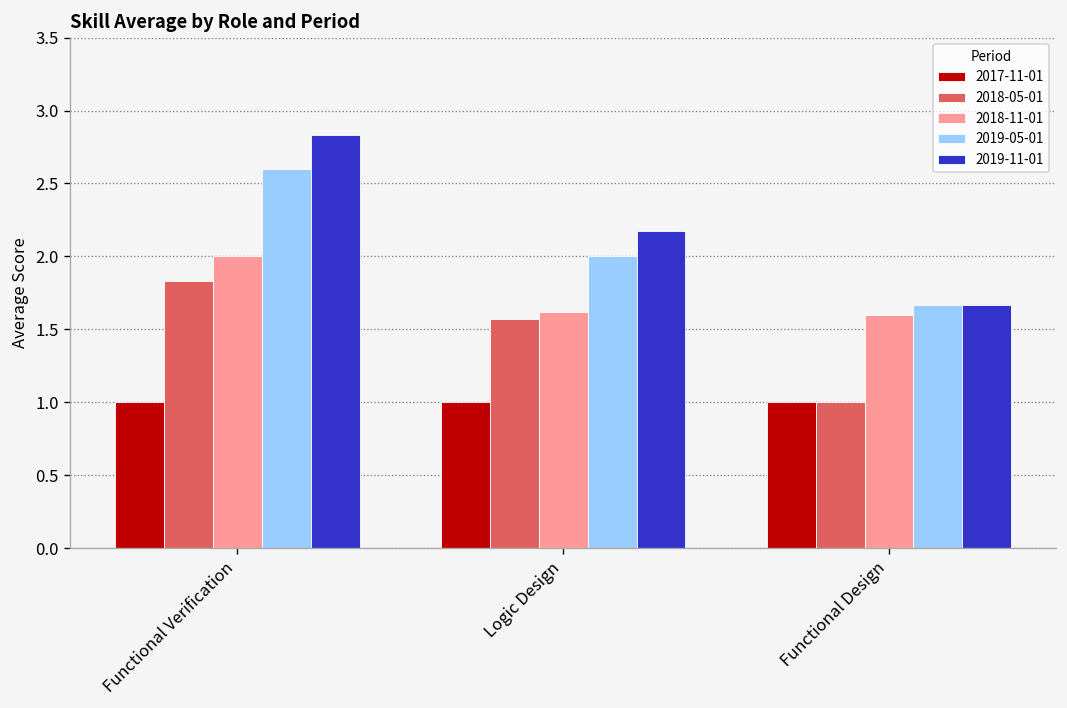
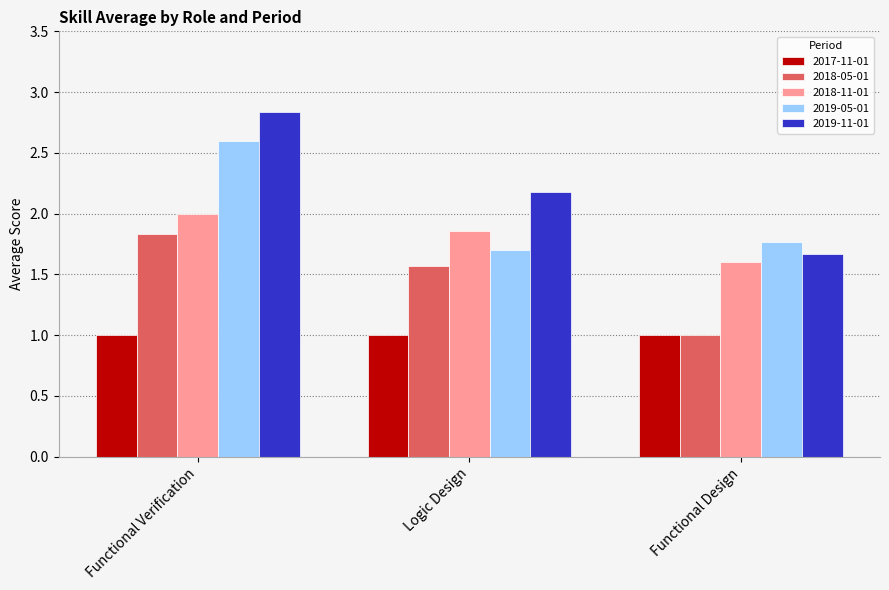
  {
    "2017-11-01": {
      "Functional Verification": 1.00,
      "Logic Design": 1.00,
      "Functional Design": 1.00
    },
    "2018-05-01": {
      "Functional Verification": 1.83,
      "Logic Design": 1.57,
      "Functional Design": 1.00
    },
    "2018-11-01": {
      "Functional Verification": 2.00,
-     "Logic Design": 1.62,
+     "Logic Design": 1.86,
      "Functional Design": 1.60
    },
    "2019-05-01": {
      "Functional Verification": 2.60,
-     "Logic Design": 2.0,
-     "Functional Design": 1.67
+     "Logic Design": 1.7,
+     "Functional Design": 1.76
    },
    "2019-11-01": {
      "Functional Verification": 2.83,
      "Logic Design": 2.18,
      "Functional Design": 1.67
    }
  }
